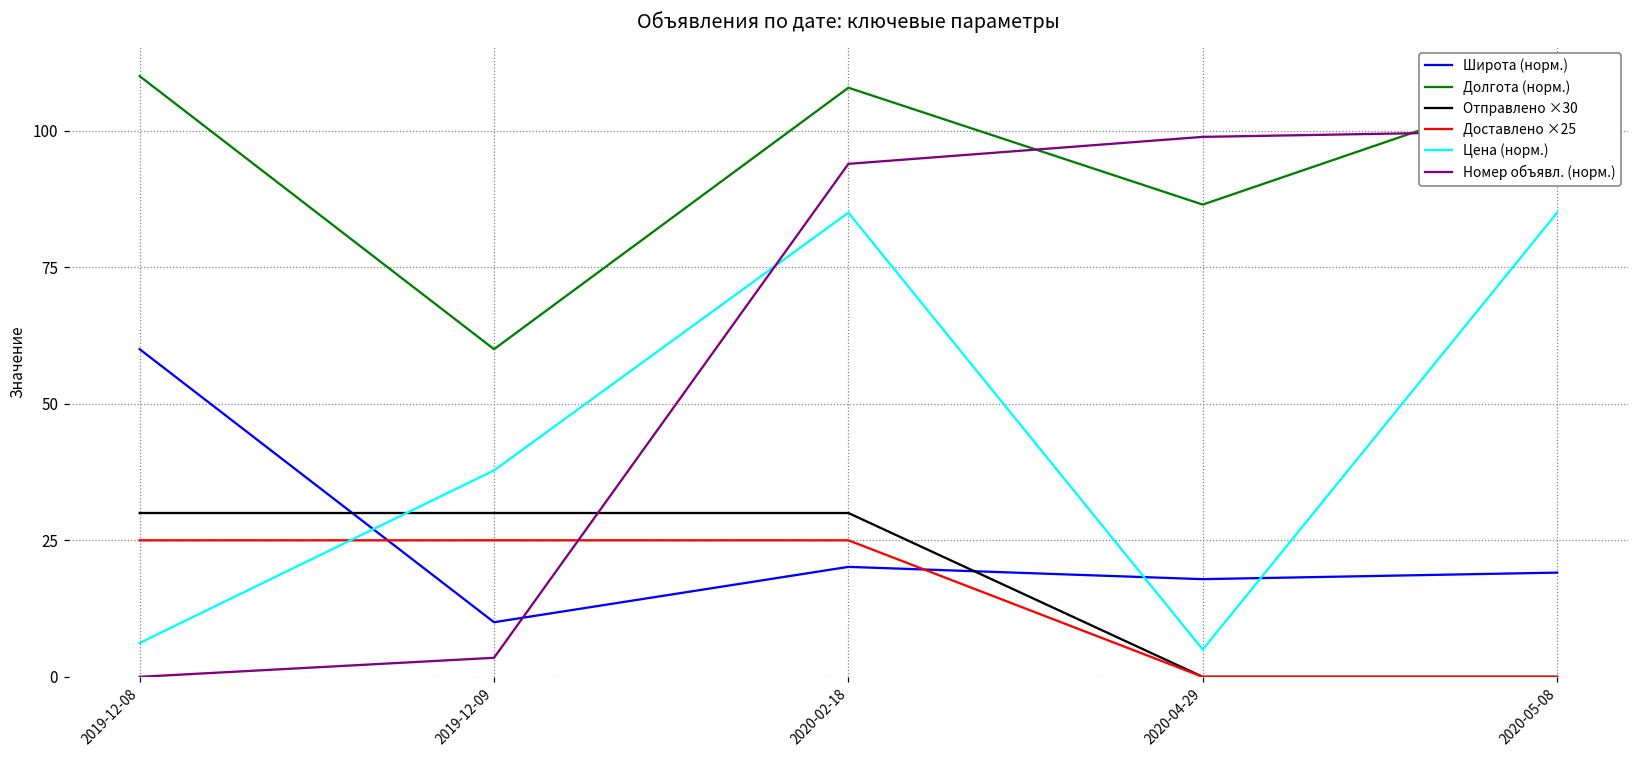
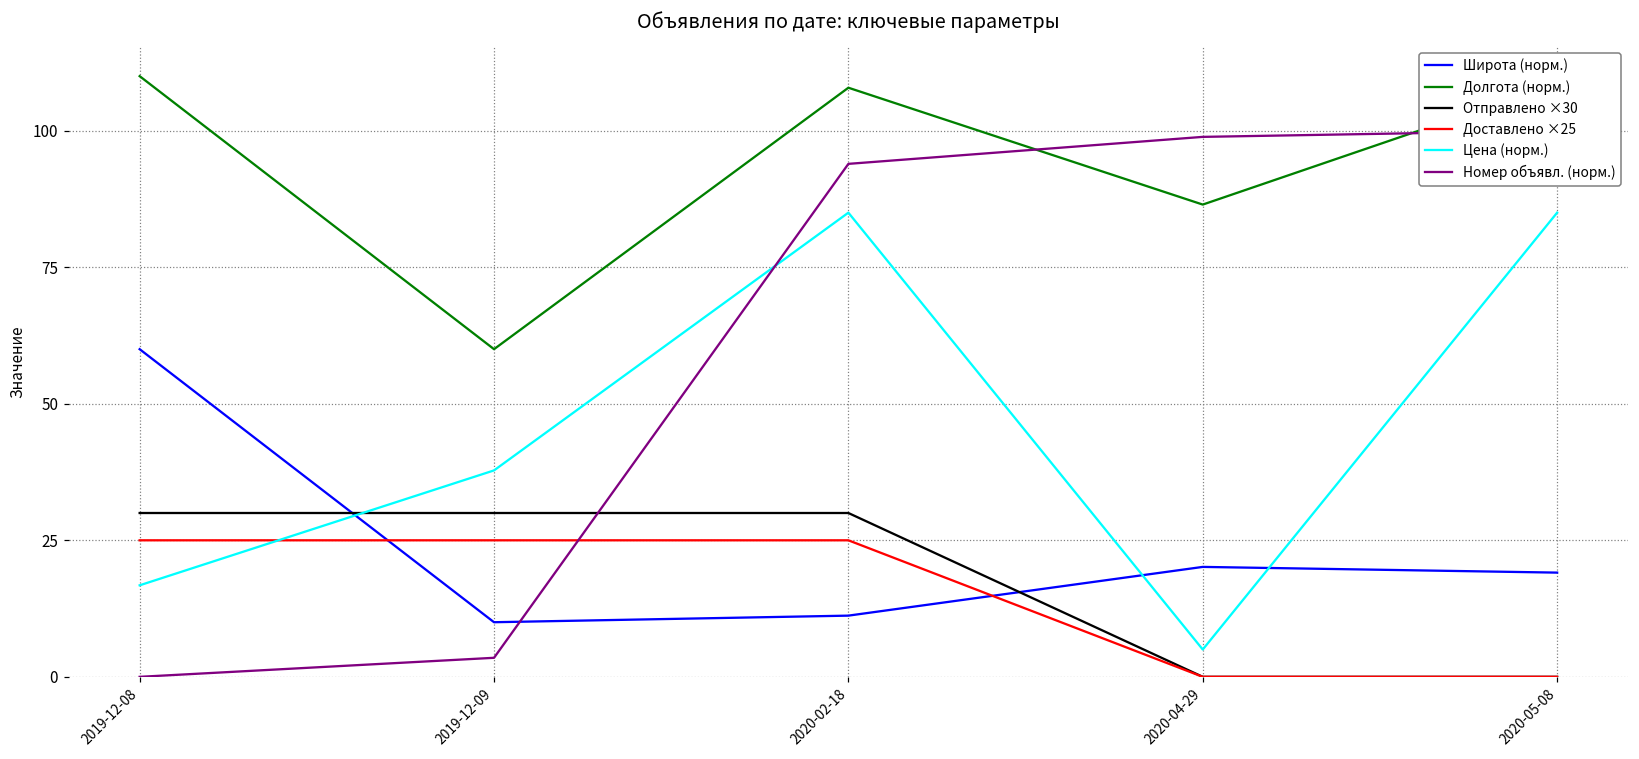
  {
    "Широта (норм.)": {
      "2019-12-08": 60,
      "2019-12-09": 10,
-     "2020-02-18": 20,
-     "2020-04-29": 18,
+     "2020-02-18": 11,
+     "2020-04-29": 20,
      "2020-05-08": 19
    },
    "Долгота (норм.)": {
      "2019-12-08": 110,
      "2019-12-09": 60,
      "2020-02-18": 108,
      "2020-04-29": 86
    },
    "Отправлено ×30": {
      "2019-12-08": 30,
      "2019-12-09": 30,
      "2020-02-18": 30
    },
    "Доставлено ×25": {
      "2019-12-08": 25,
      "2019-12-09": 25,
      "2020-02-18": 25
    },
    "Цена (норм.)": {
-     "2019-12-08": 6,
+     "2019-12-08": 17,
      "2019-12-09": 38,
      "2020-02-18": 85,
      "2020-04-29": 5,
      "2020-05-08": 85
    },
    "Номер объявл. (норм.)": {
      "2019-12-08": 0,
      "2019-12-09": 3,
      "2020-02-18": 94,
      "2020-04-29": 99
    }
  }
